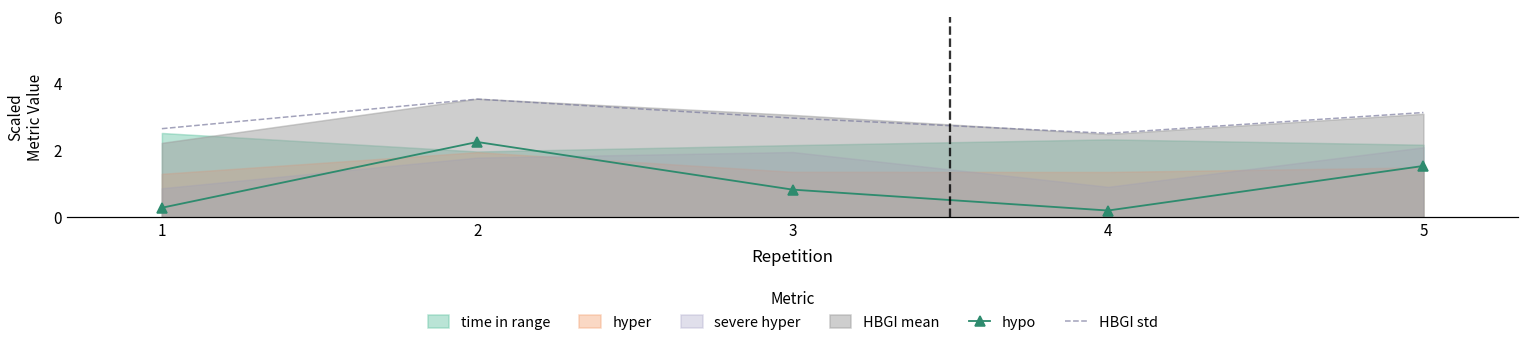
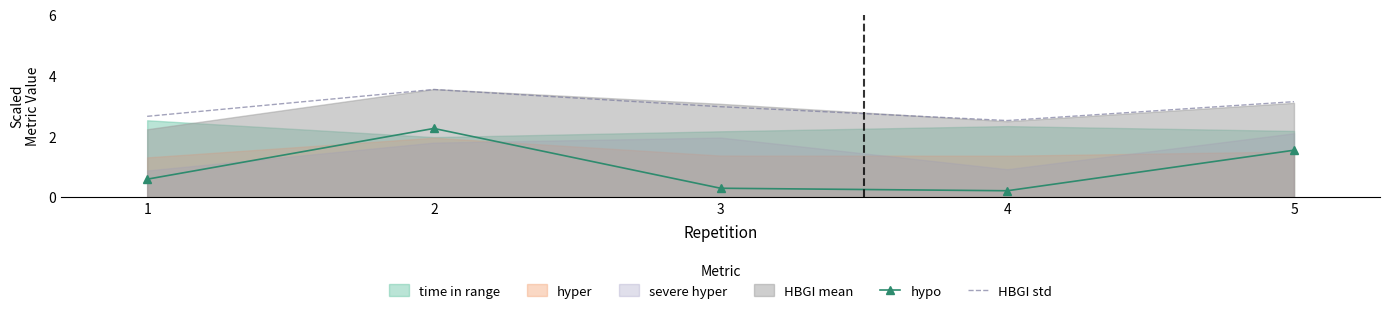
  {
    "hypo": {
-     "1": 0.3,
+     "1": 0.6,
      "2": 2.3,
-     "3": 0.8,
+     "3": 0.3,
      "4": 0.2
    },
    "hyper": {
      "1": 1.3,
      "3": 1.4,
      "4": 1.4
    }
  }
